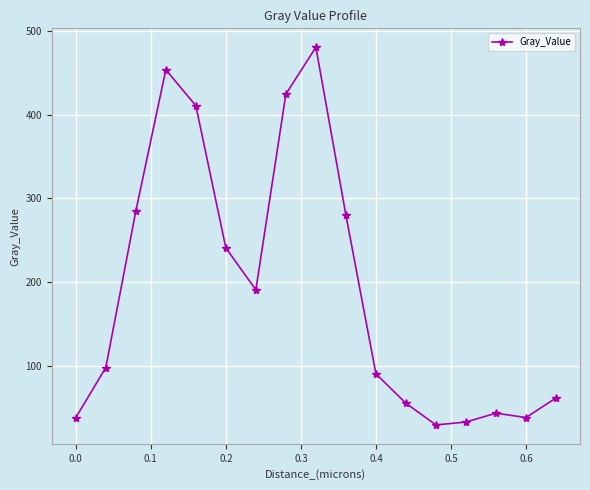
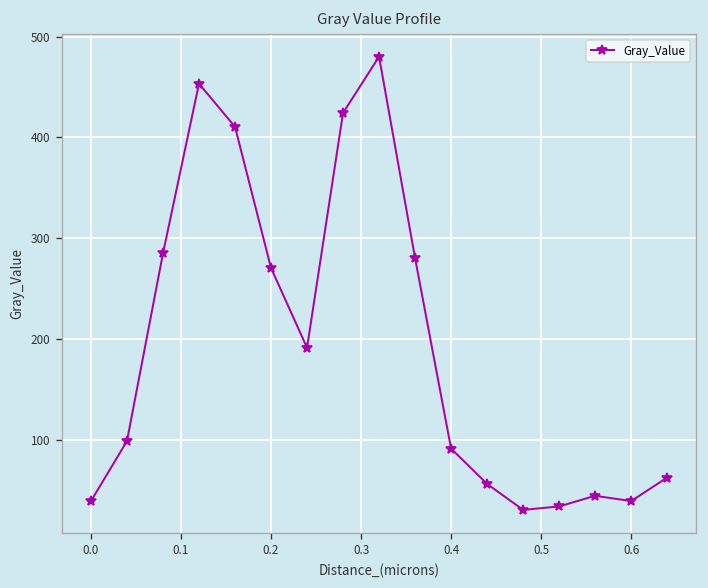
  {
    "0.0": 40,
-   "0.2": 240,
+   "0.2": 270,
    "0.4": 90,
    "0.6": 40
  }
